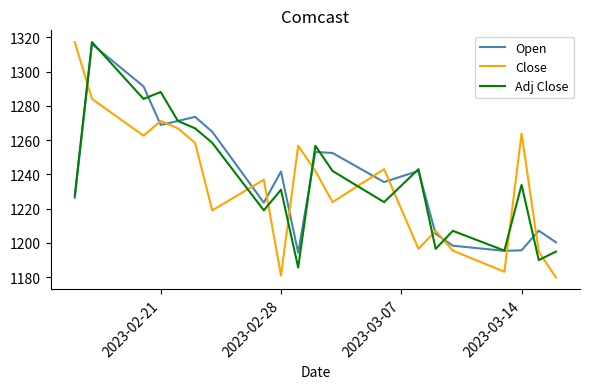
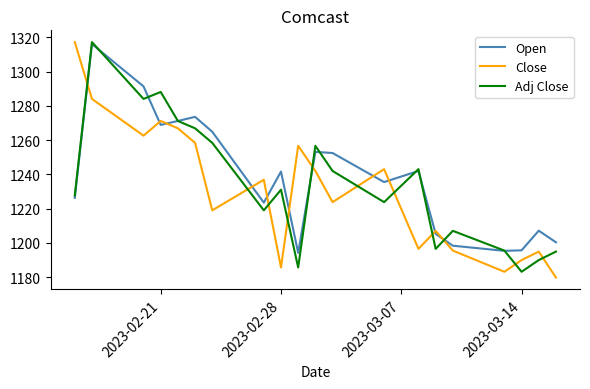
  {
    "Open": {
      "2023-02-21": 1269,
      "2023-02-28": 1242,
      "2023-03-14": 1196
    },
    "Close": {
      "2023-02-21": 1271,
-     "2023-02-28": 1181,
-     "2023-03-14": 1264
+     "2023-02-28": 1186,
+     "2023-03-14": 1190
    },
    "Adj Close": {
      "2023-02-21": 1288,
      "2023-02-28": 1231,
-     "2023-03-14": 1234
+     "2023-03-14": 1183
    }
  }
